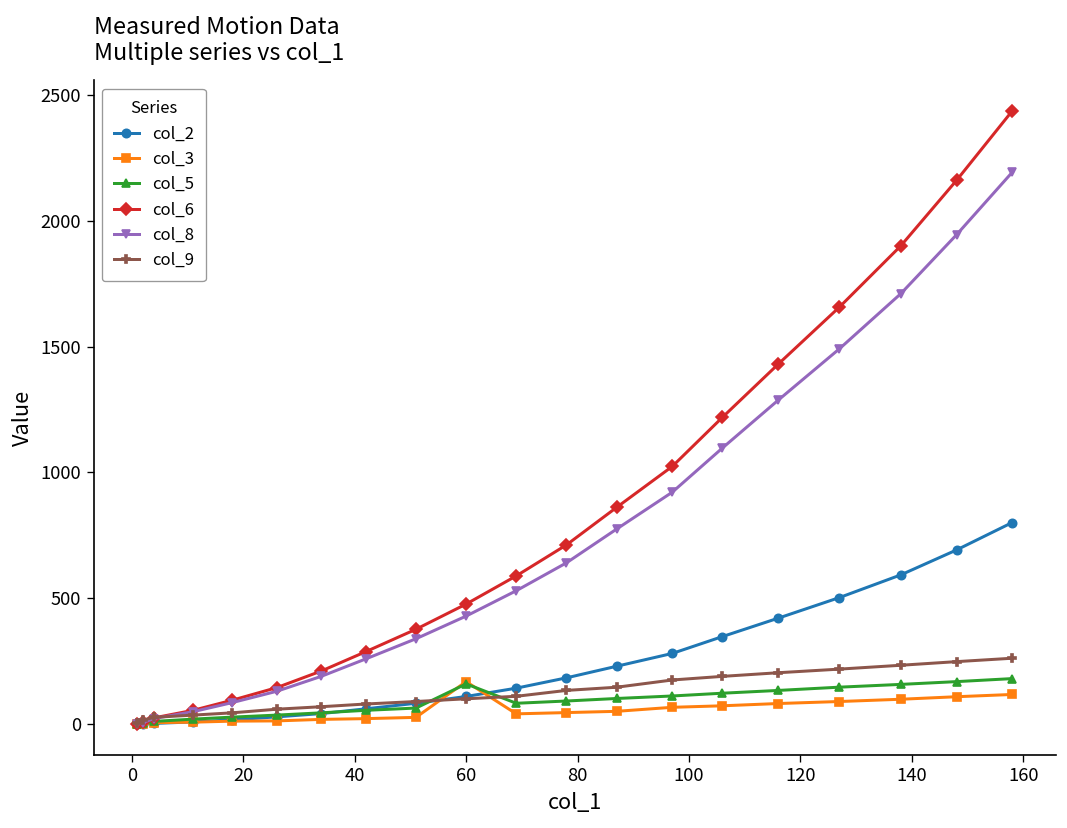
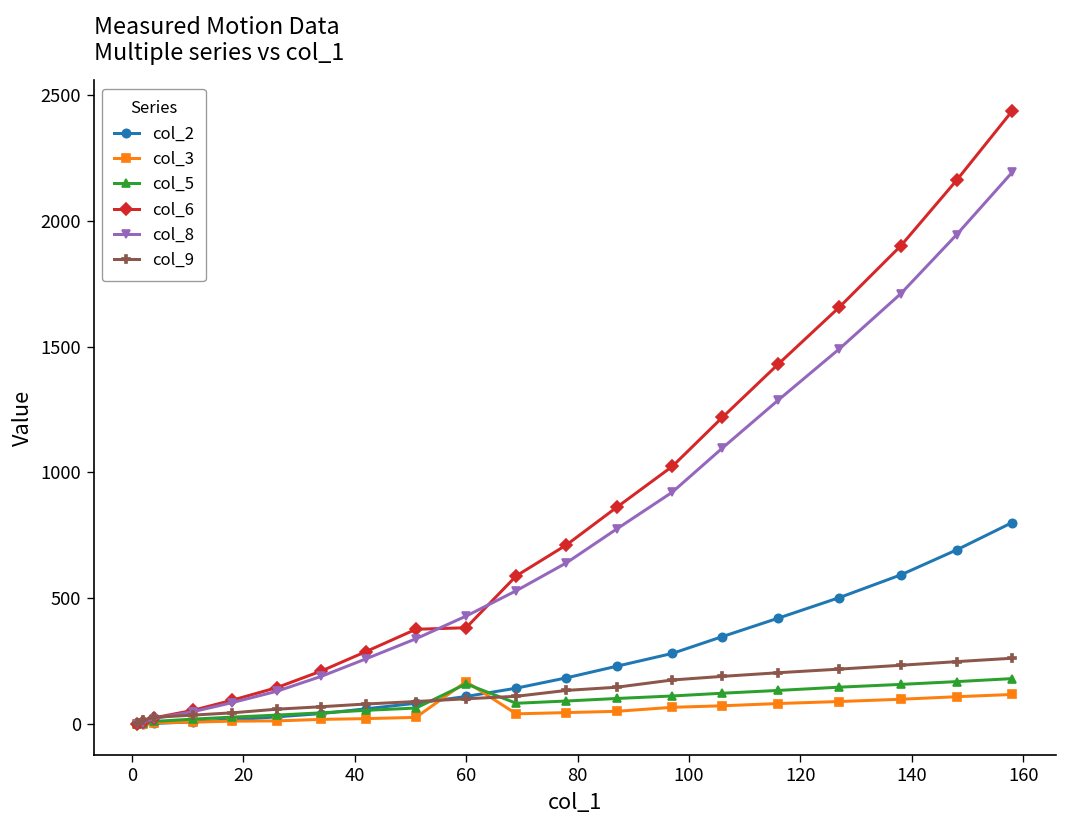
  {
    "col_6": {
-     "60": 480
+     "60": 380
    },
    "col_8": {
      "60": 430
    }
  }
